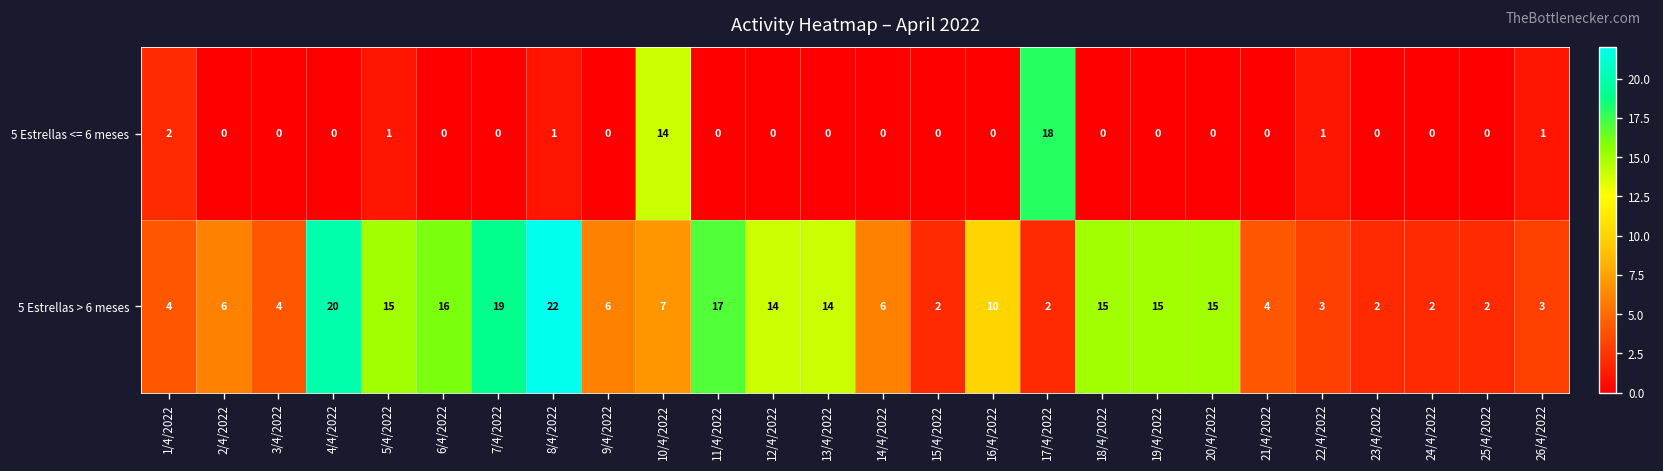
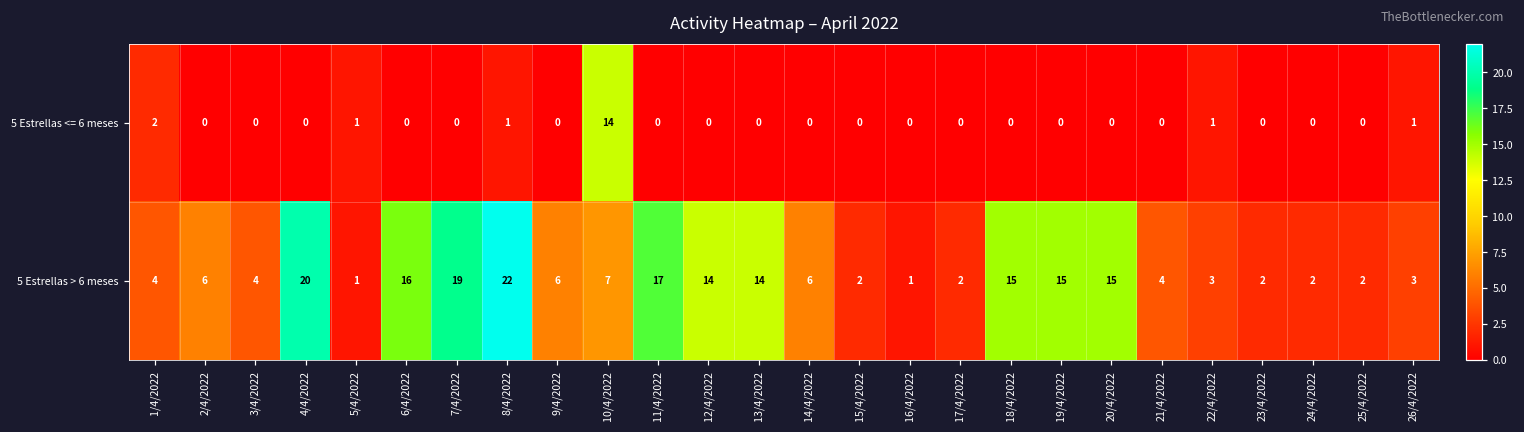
  {
    "5 Estrellas <= 6 meses": {
      "1/4/2022": 2,
      "2/4/2022": 0,
      "3/4/2022": 0,
      "4/4/2022": 0,
      "5/4/2022": 1,
      "6/4/2022": 0,
      "7/4/2022": 0,
      "8/4/2022": 1,
      "9/4/2022": 0,
      "10/4/2022": 14,
      "11/4/2022": 0,
      "12/4/2022": 0,
      "13/4/2022": 0,
      "14/4/2022": 0,
      "15/4/2022": 0,
      "16/4/2022": 0,
-     "17/4/2022": 18,
+     "17/4/2022": 0,
      "18/4/2022": 0,
      "19/4/2022": 0,
      "20/4/2022": 0,
      "21/4/2022": 0,
      "22/4/2022": 1,
      "23/4/2022": 0,
      "24/4/2022": 0,
      "25/4/2022": 0,
      "26/4/2022": 1
    },
    "5 Estrellas > 6 meses": {
      "1/4/2022": 4,
      "2/4/2022": 6,
      "3/4/2022": 4,
      "4/4/2022": 20,
-     "5/4/2022": 15,
+     "5/4/2022": 1,
      "6/4/2022": 16,
      "7/4/2022": 19,
      "8/4/2022": 22,
      "9/4/2022": 6,
      "10/4/2022": 7,
      "11/4/2022": 17,
      "12/4/2022": 14,
      "13/4/2022": 14,
      "14/4/2022": 6,
      "15/4/2022": 2,
-     "16/4/2022": 10,
+     "16/4/2022": 1,
      "17/4/2022": 2,
      "18/4/2022": 15,
      "19/4/2022": 15,
      "20/4/2022": 15,
      "21/4/2022": 4,
      "22/4/2022": 3,
      "23/4/2022": 2,
      "24/4/2022": 2,
      "25/4/2022": 2,
      "26/4/2022": 3
    }
  }
